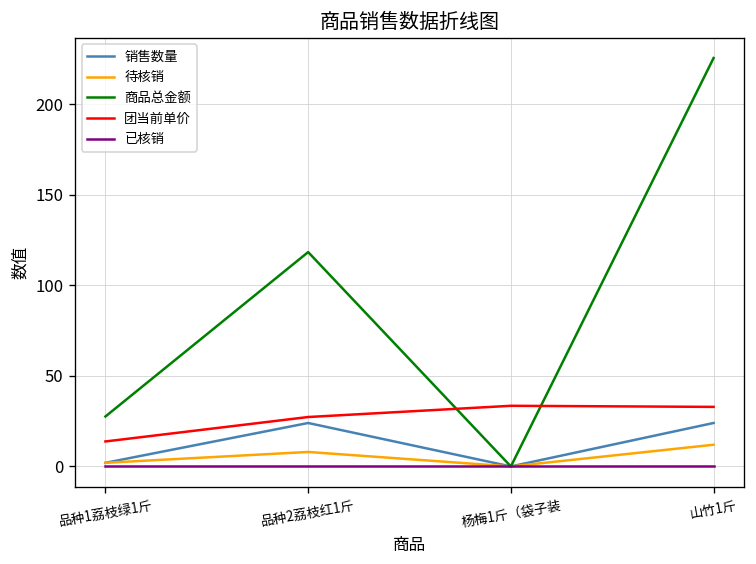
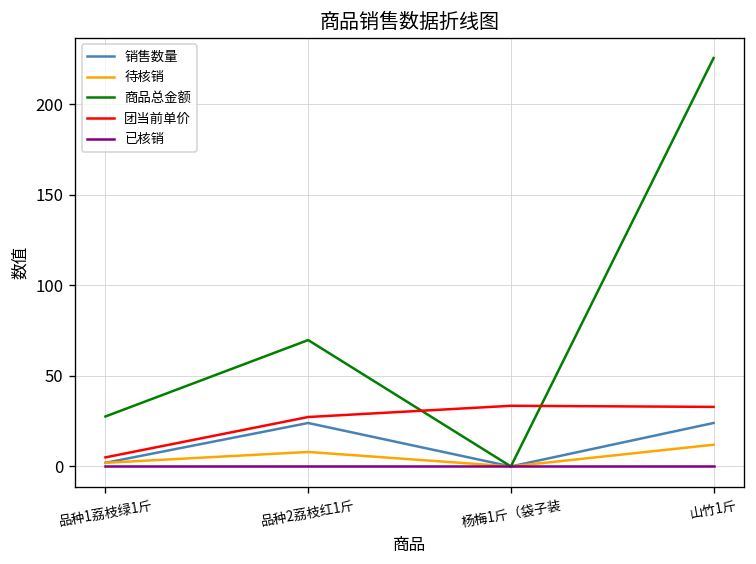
  {
    "销售数量": {
      "品种2荔枝红1斤": 24,
      "山竹1斤": 24
    },
    "待核销": {
      "品种2荔枝红1斤": 8,
      "山竹1斤": 12
    },
    "商品总金额": {
      "品种1荔枝绿1斤": 28,
-     "品种2荔枝红1斤": 118,
+     "品种2荔枝红1斤": 70,
      "山竹1斤": 226
    },
    "团当前单价": {
-     "品种1荔枝绿1斤": 14,
+     "品种1荔枝绿1斤": 5,
      "品种2荔枝红1斤": 27,
      "杨梅1斤（袋子装": 34,
      "山竹1斤": 33
    },
    "已核销": {
      "品种1荔枝绿1斤": 0,
      "品种2荔枝红1斤": 0,
      "山竹1斤": 0
    }
  }
